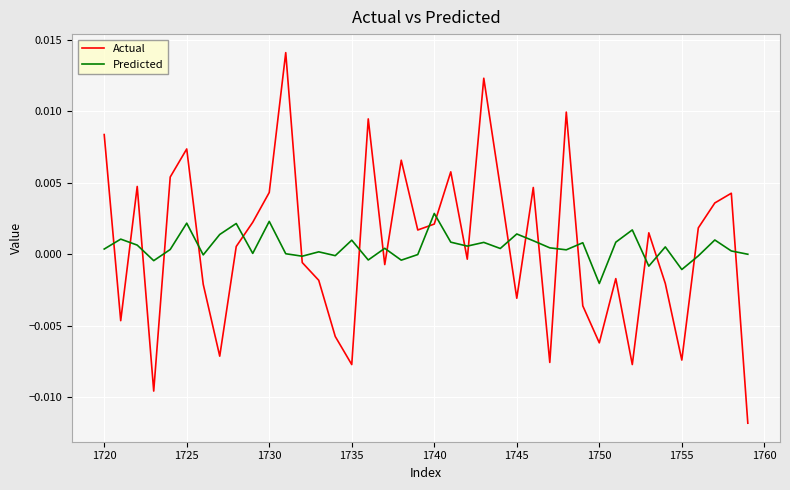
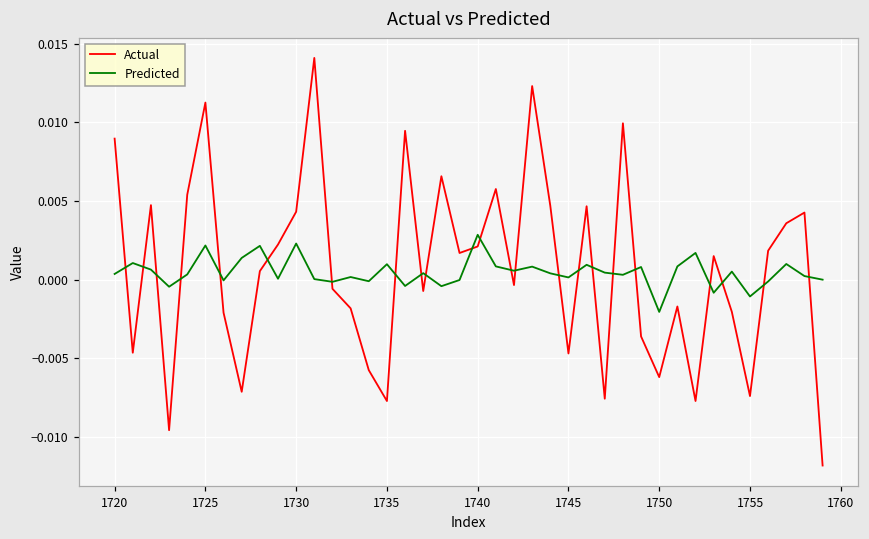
  {
    "Actual": {
-     "1720": 0.0084,
-     "1725": 0.0074,
+     "1720": 0.0090,
+     "1725": 0.0113,
      "1730": 0.0043,
      "1735": -0.0077,
      "1740": 0.0021,
-     "1745": -0.0031,
+     "1745": -0.0047,
      "1750": -0.0062,
      "1755": -0.0074
    },
    "Predicted": {
      "1720": 0.0004,
      "1725": 0.0022,
      "1730": 0.0023,
      "1735": 0.0010,
      "1740": 0.0029,
-     "1745": 0.0014,
+     "1745": 0.0002,
      "1750": -0.0020,
      "1755": -0.0011
    }
  }
